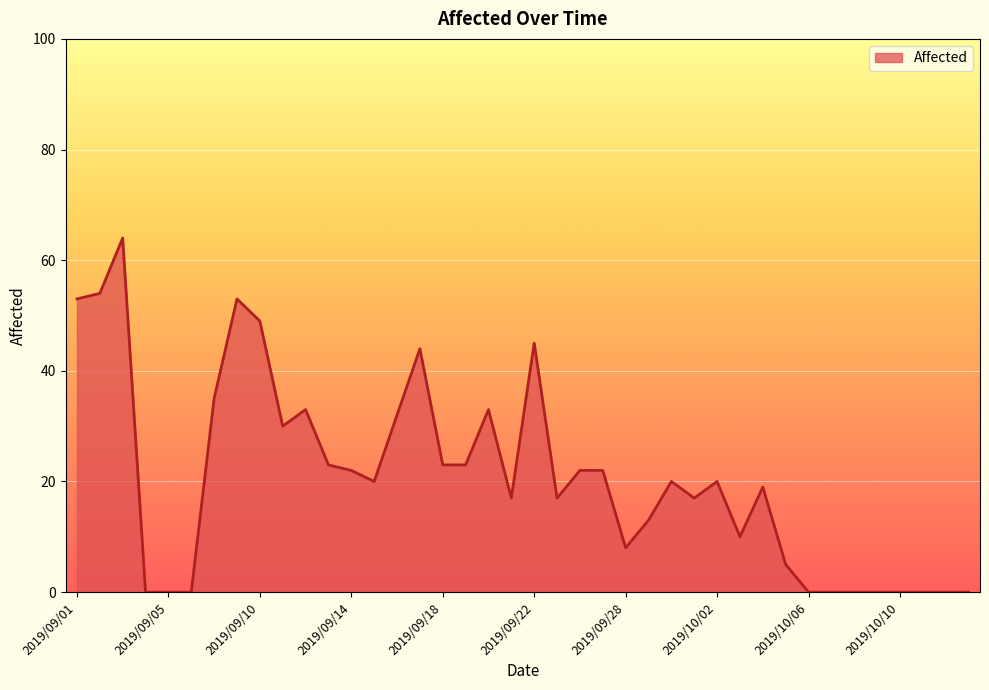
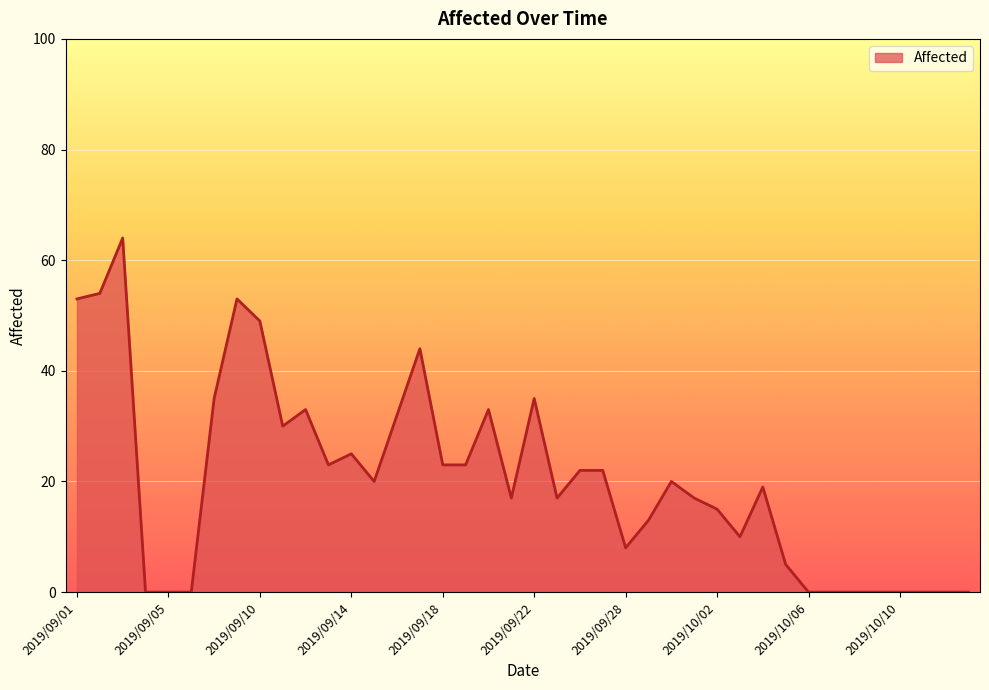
  {
    "2019/09/01": 53,
    "2019/09/05": 0,
    "2019/09/10": 49,
-   "2019/09/14": 22,
+   "2019/09/14": 25,
    "2019/09/18": 23,
-   "2019/09/22": 45,
+   "2019/09/22": 35,
    "2019/09/28": 8,
-   "2019/10/02": 20,
+   "2019/10/02": 15,
    "2019/10/06": 0,
    "2019/10/10": 0
  }
